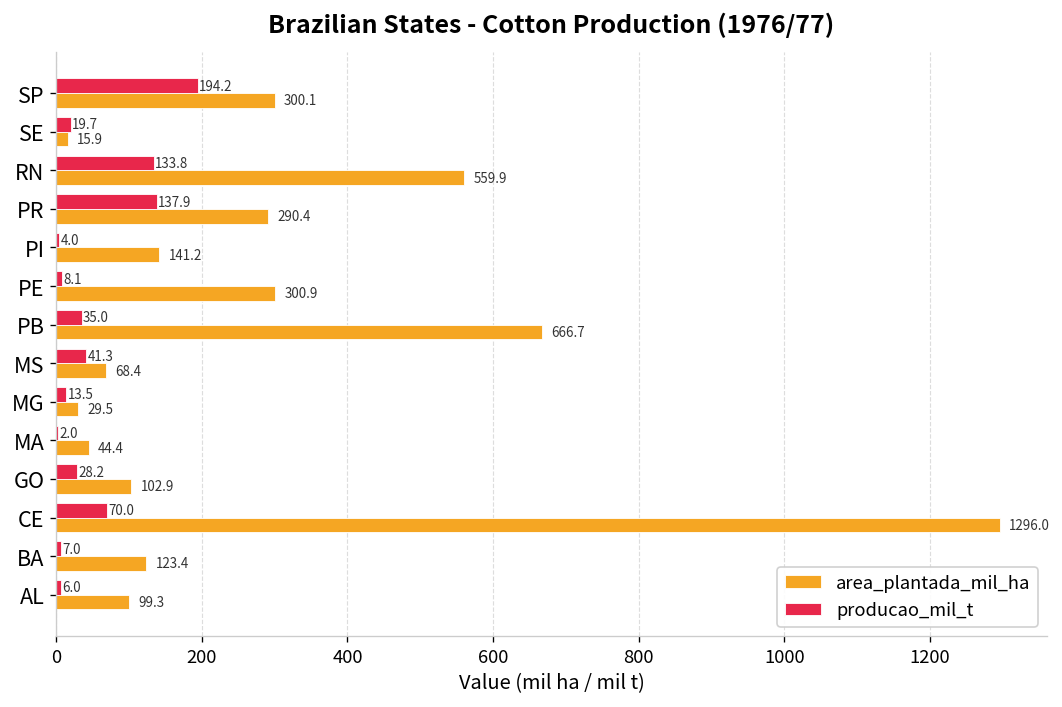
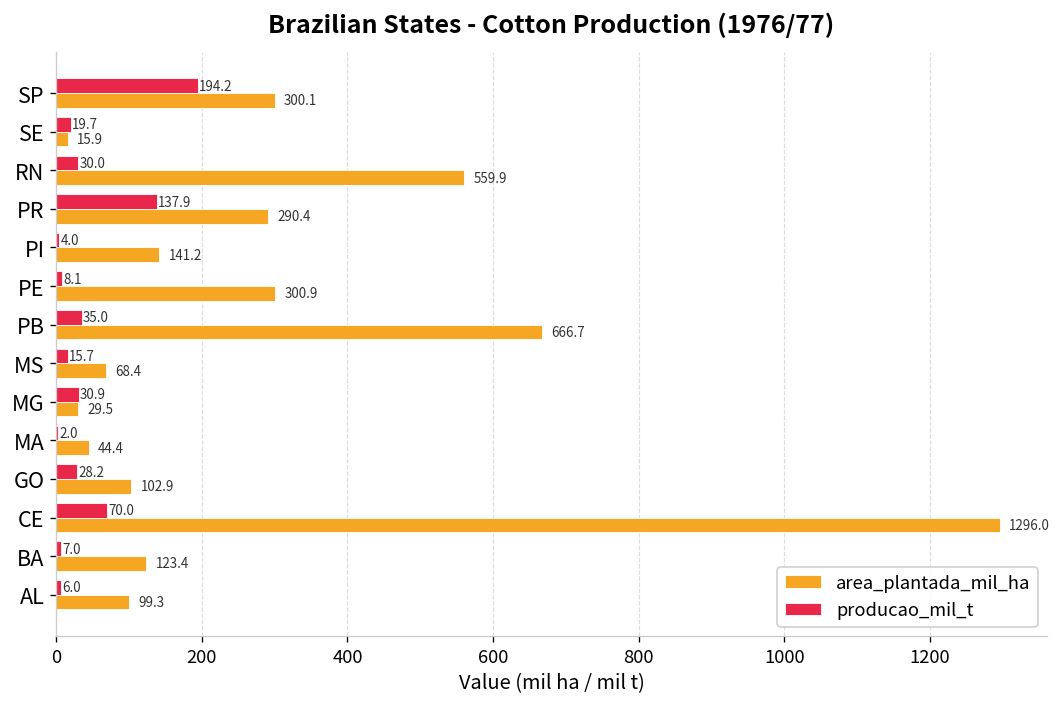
  {
    "area_plantada_mil_ha": {
      "SP": 300.1,
      "SE": 15.9,
      "RN": 559.9,
      "PR": 290.4,
      "PI": 141.2,
      "PE": 300.9,
      "PB": 666.7,
      "MS": 68.4,
      "MG": 29.5,
      "MA": 44.4,
      "GO": 102.9,
      "CE": 1296.0,
      "BA": 123.4,
      "AL": 99.3
    },
    "producao_mil_t": {
      "SP": 194.2,
      "SE": 19.7,
-     "RN": 133.8,
+     "RN": 30.0,
      "PR": 137.9,
      "PI": 4.0,
      "PE": 8.1,
      "PB": 35.0,
-     "MS": 41.3,
-     "MG": 13.5,
+     "MS": 15.7,
+     "MG": 30.9,
      "MA": 2.0,
      "GO": 28.2,
      "CE": 70.0,
      "BA": 7.0,
      "AL": 6.0
    }
  }
